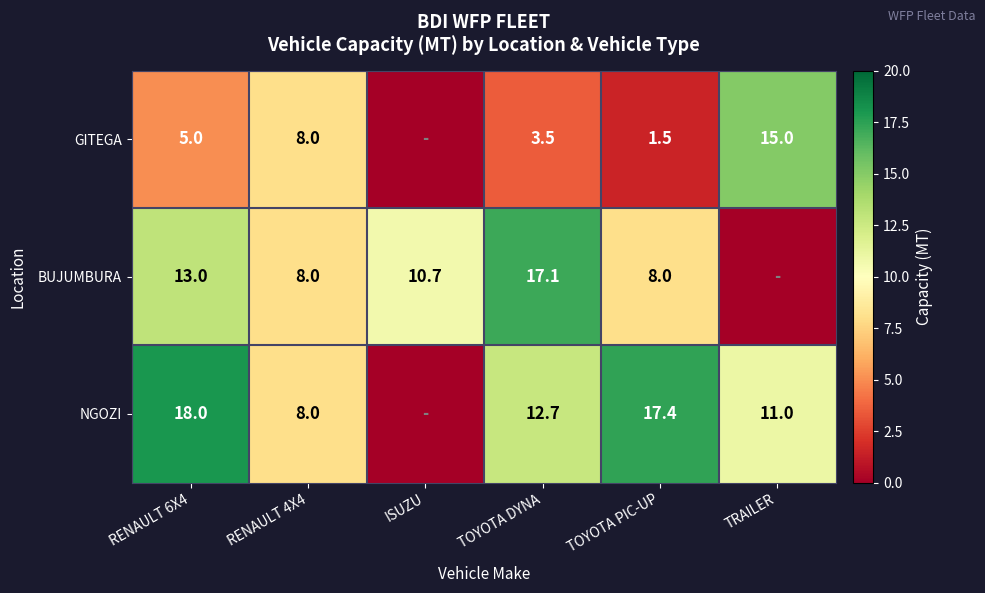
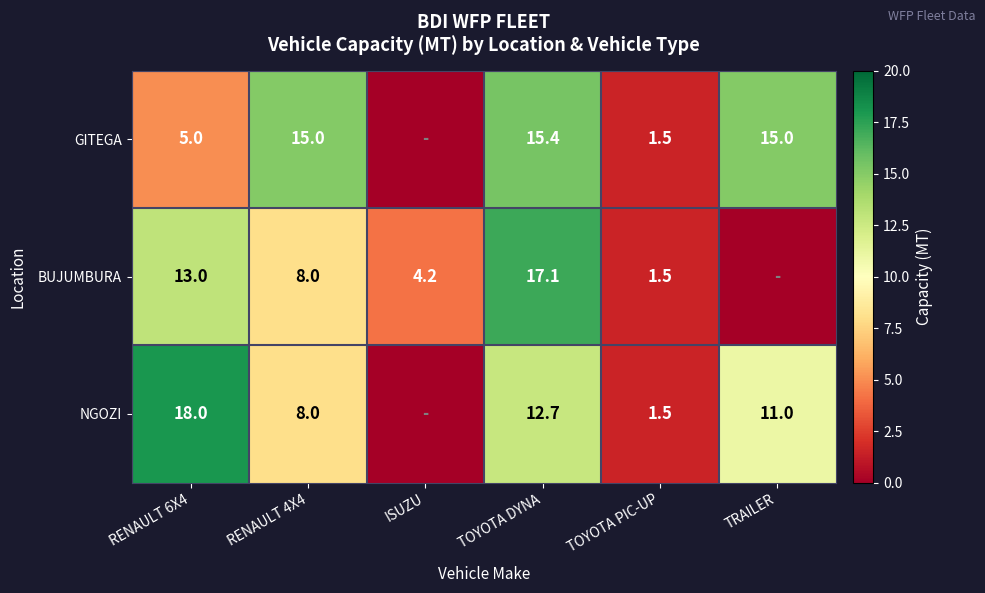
  {
    "GITEGA": {
      "RENAULT 6X4": 5.0,
-     "RENAULT 4X4": 8.0,
-     "TOYOTA DYNA": 3.5,
+     "RENAULT 4X4": 15.0,
+     "TOYOTA DYNA": 15.4,
      "TOYOTA PIC-UP": 1.5,
      "TRAILER": 15.0
    },
    "BUJUMBURA": {
      "RENAULT 6X4": 13.0,
      "RENAULT 4X4": 8.0,
-     "ISUZU": 10.7,
+     "ISUZU": 4.2,
      "TOYOTA DYNA": 17.1,
-     "TOYOTA PIC-UP": 8.0
+     "TOYOTA PIC-UP": 1.5
    },
    "NGOZI": {
      "RENAULT 6X4": 18.0,
      "RENAULT 4X4": 8.0,
      "TOYOTA DYNA": 12.7,
-     "TOYOTA PIC-UP": 17.4,
+     "TOYOTA PIC-UP": 1.5,
      "TRAILER": 11.0
    }
  }
